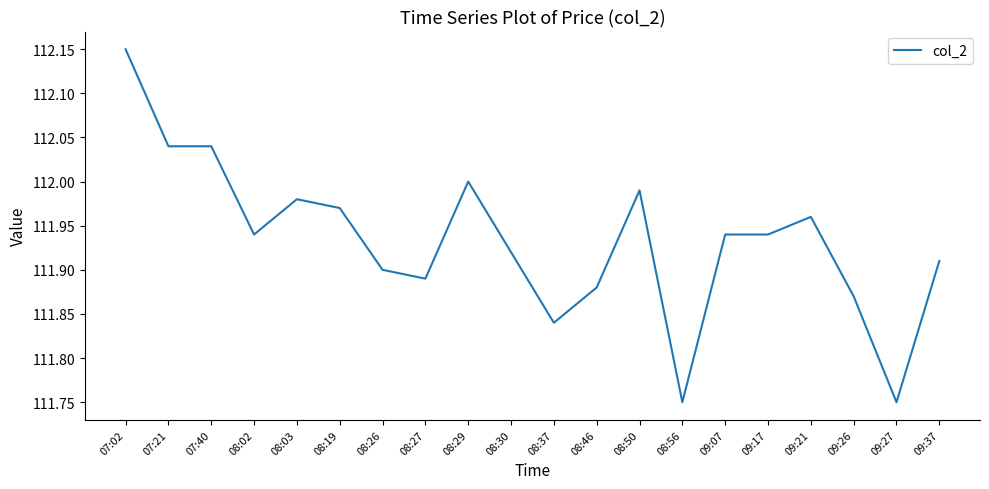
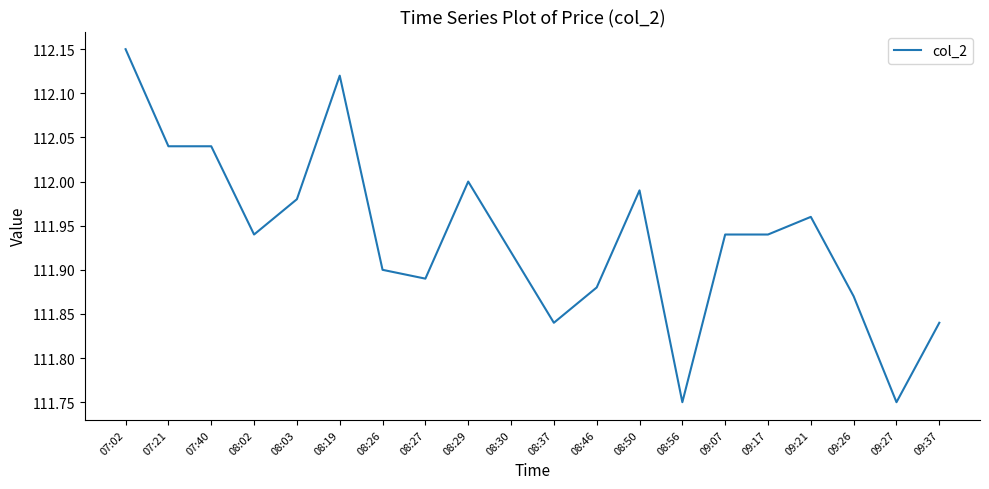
  {
    "07:02": 112.15,
    "07:21": 112.04,
    "07:40": 112.04,
    "08:02": 111.94,
    "08:03": 111.98,
-   "08:19": 111.97,
+   "08:19": 112.12,
    "08:26": 111.90,
    "08:27": 111.89,
    "08:29": 112.00,
    "08:30": 111.92,
    "08:37": 111.84,
    "08:46": 111.88,
    "08:50": 111.99,
    "08:56": 111.75,
    "09:07": 111.94,
    "09:17": 111.94,
    "09:21": 111.96,
    "09:26": 111.87,
    "09:27": 111.75,
-   "09:37": 111.91
+   "09:37": 111.84
  }
